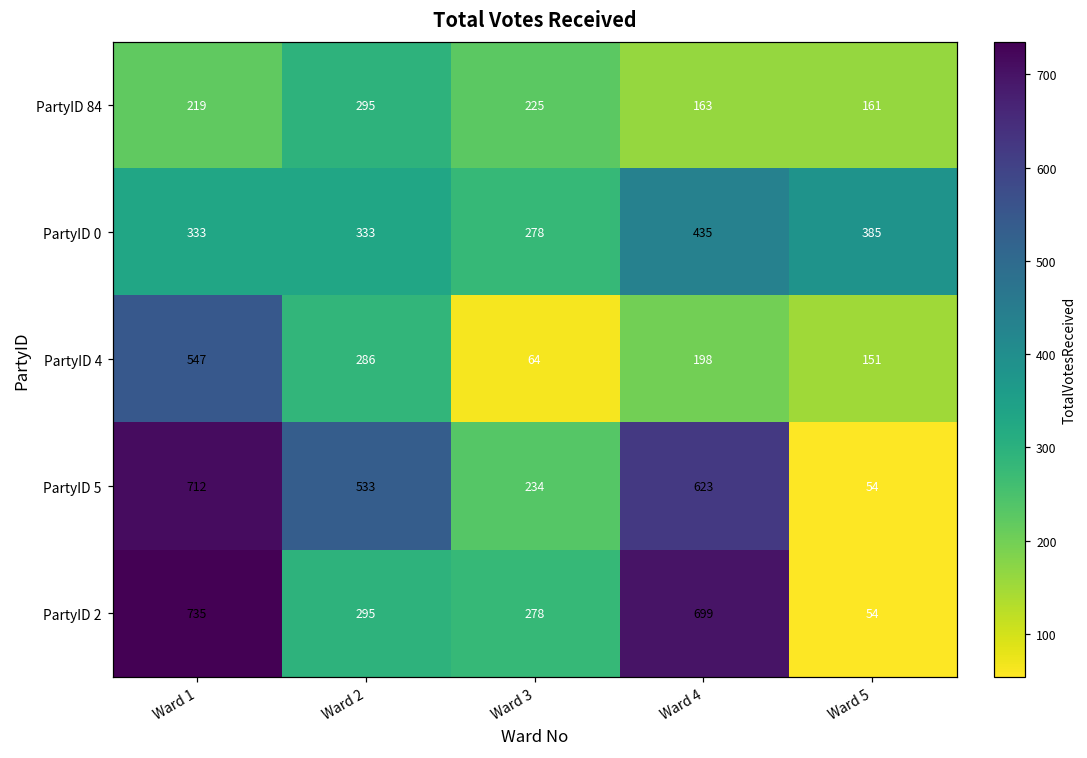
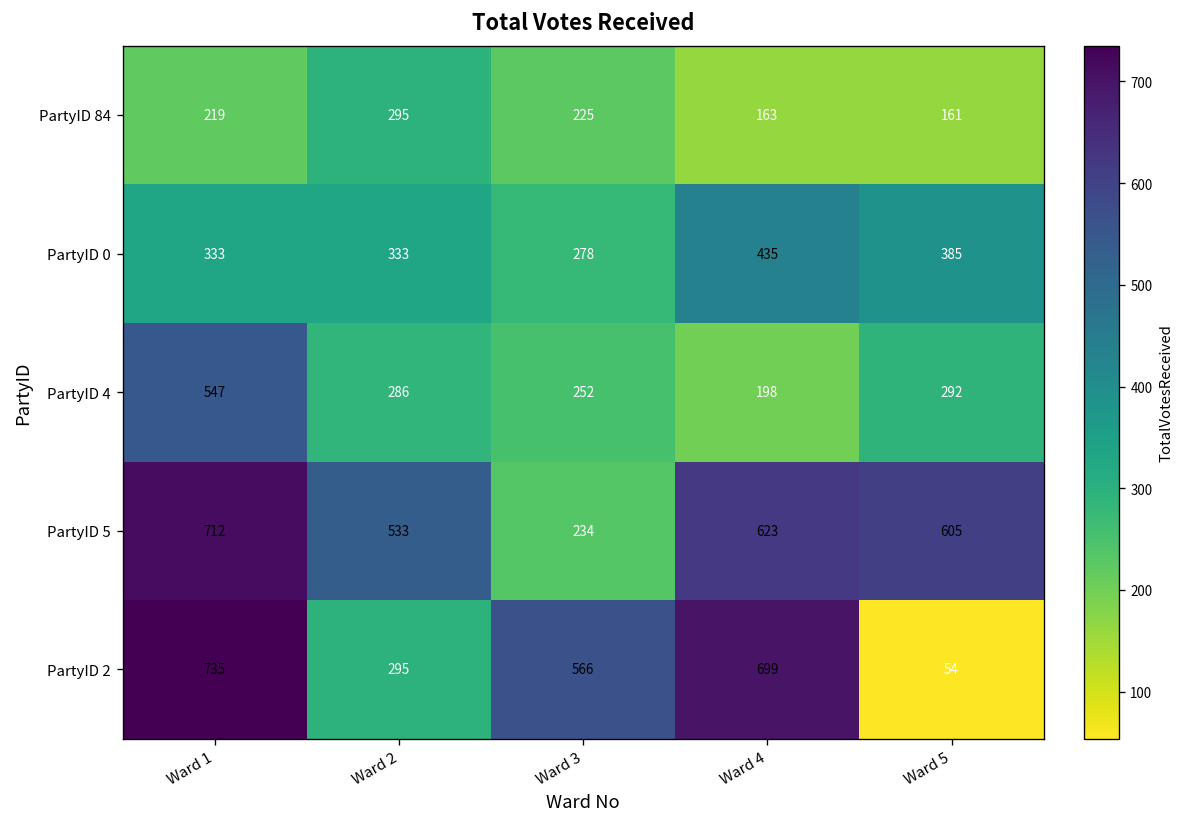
  {
    "PartyID 84": {
      "Ward 1": 219,
      "Ward 2": 295,
      "Ward 3": 225,
      "Ward 4": 163,
      "Ward 5": 161
    },
    "PartyID 0": {
      "Ward 1": 333,
      "Ward 2": 333,
      "Ward 3": 278,
      "Ward 4": 435,
      "Ward 5": 385
    },
    "PartyID 4": {
      "Ward 1": 547,
      "Ward 2": 286,
-     "Ward 3": 64,
+     "Ward 3": 252,
      "Ward 4": 198,
-     "Ward 5": 151
+     "Ward 5": 292
    },
    "PartyID 5": {
      "Ward 1": 712,
      "Ward 2": 533,
      "Ward 3": 234,
      "Ward 4": 623,
-     "Ward 5": 54
+     "Ward 5": 605
    },
    "PartyID 2": {
      "Ward 1": 735,
      "Ward 2": 295,
-     "Ward 3": 278,
+     "Ward 3": 566,
      "Ward 4": 699,
      "Ward 5": 54
    }
  }
